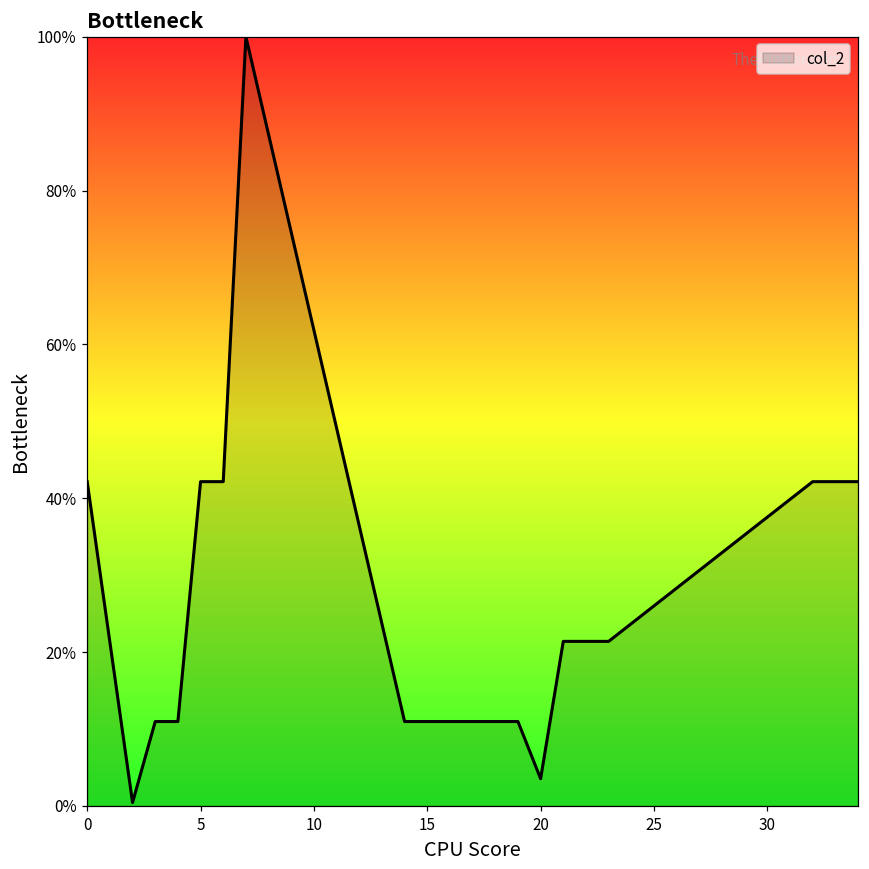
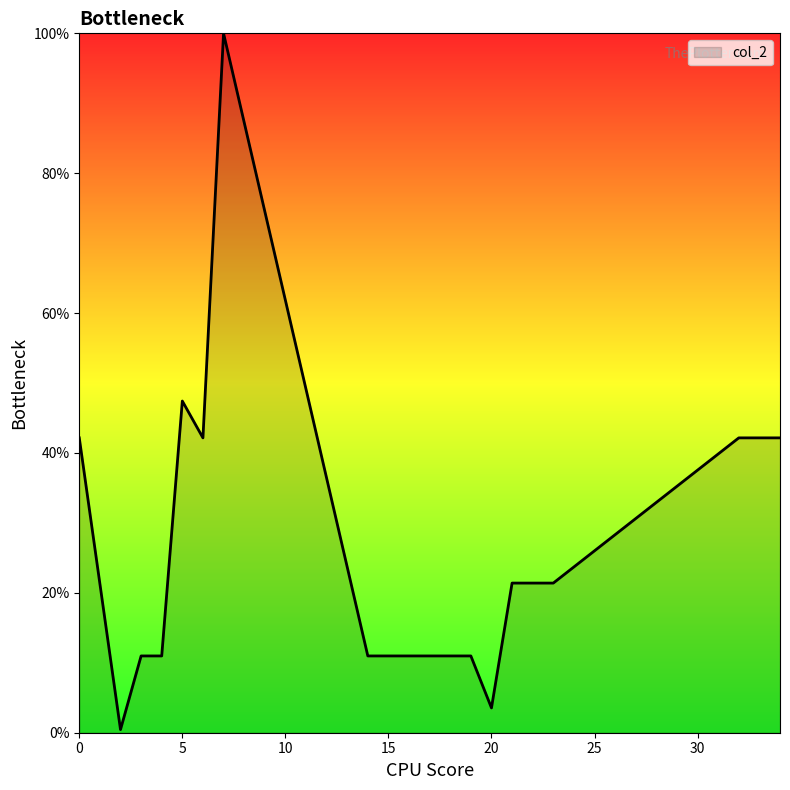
  {
    "0": "42%",
-   "5": "42%",
+   "5": "47%",
    "15": "11%",
    "20": "4%"
  }
